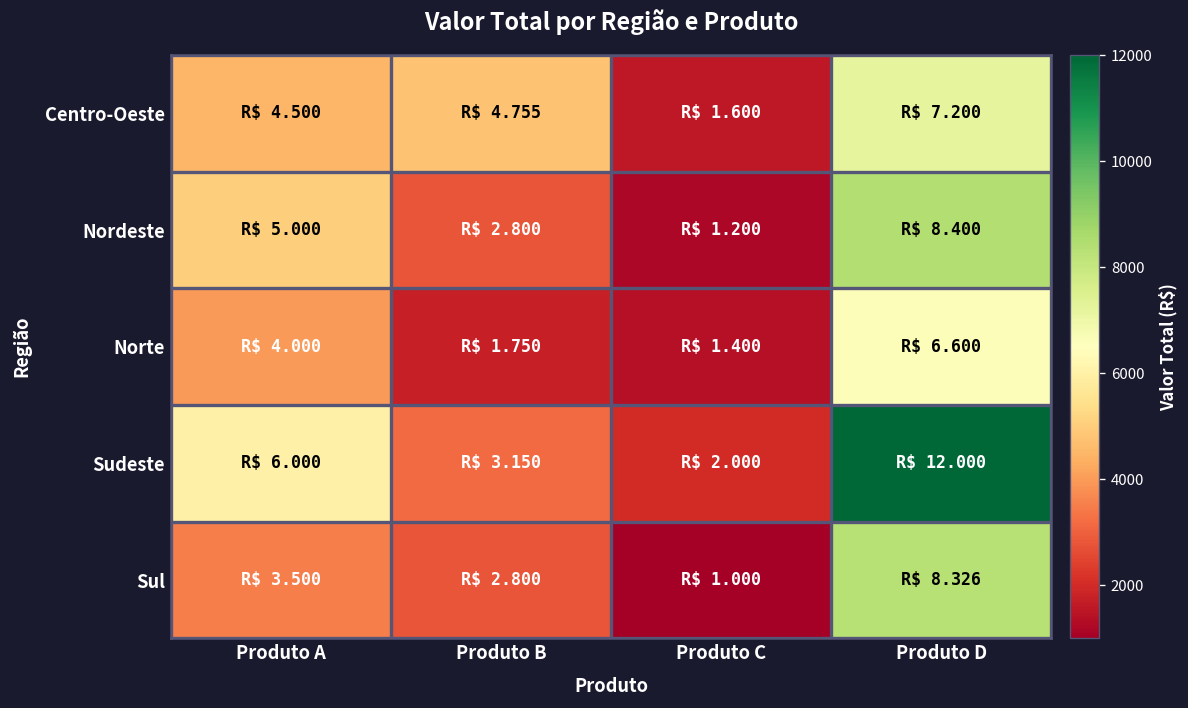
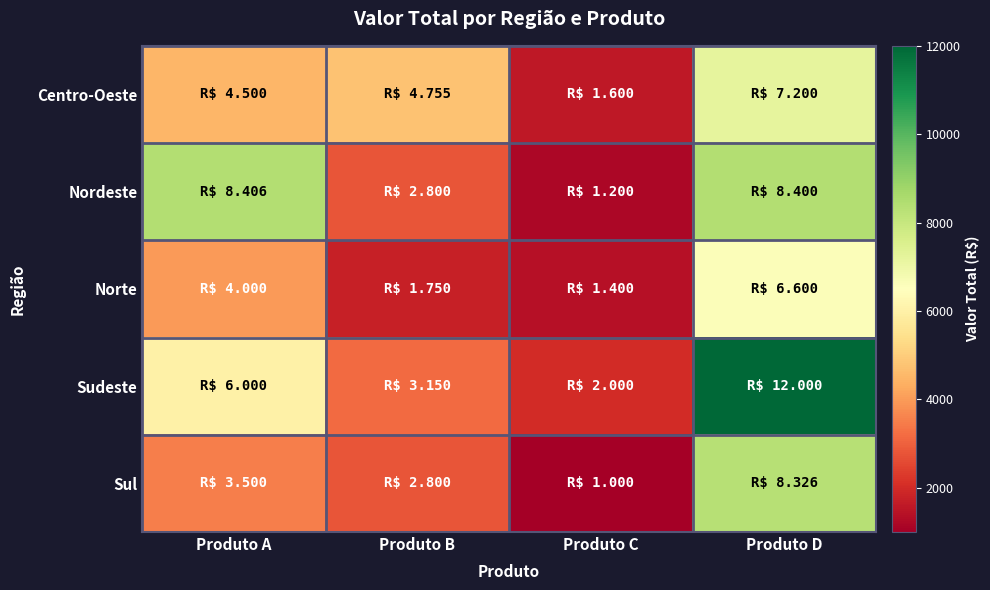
  {
    "Centro-Oeste": {
      "Produto A": 4.500,
      "Produto B": 4.755,
      "Produto C": 1.600,
      "Produto D": 7.200
    },
    "Nordeste": {
-     "Produto A": 5.000,
+     "Produto A": 8.406,
      "Produto B": 2.800,
      "Produto C": 1.200,
      "Produto D": 8.400
    },
    "Norte": {
      "Produto A": 4.000,
      "Produto B": 1.750,
      "Produto C": 1.400,
      "Produto D": 6.600
    },
    "Sudeste": {
      "Produto A": 6.000,
      "Produto B": 3.150,
      "Produto C": 2.000,
      "Produto D": 12.000
    },
    "Sul": {
      "Produto A": 3.500,
      "Produto B": 2.800,
      "Produto C": 1.000,
      "Produto D": 8.326
    }
  }
